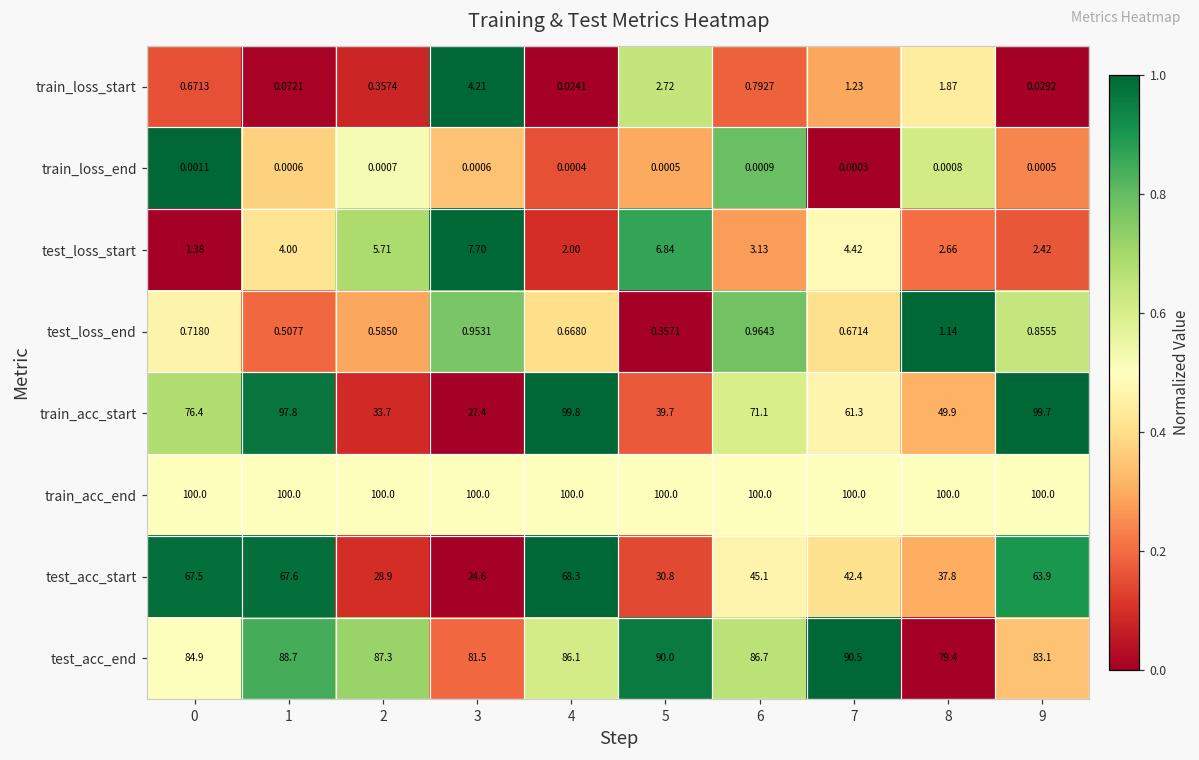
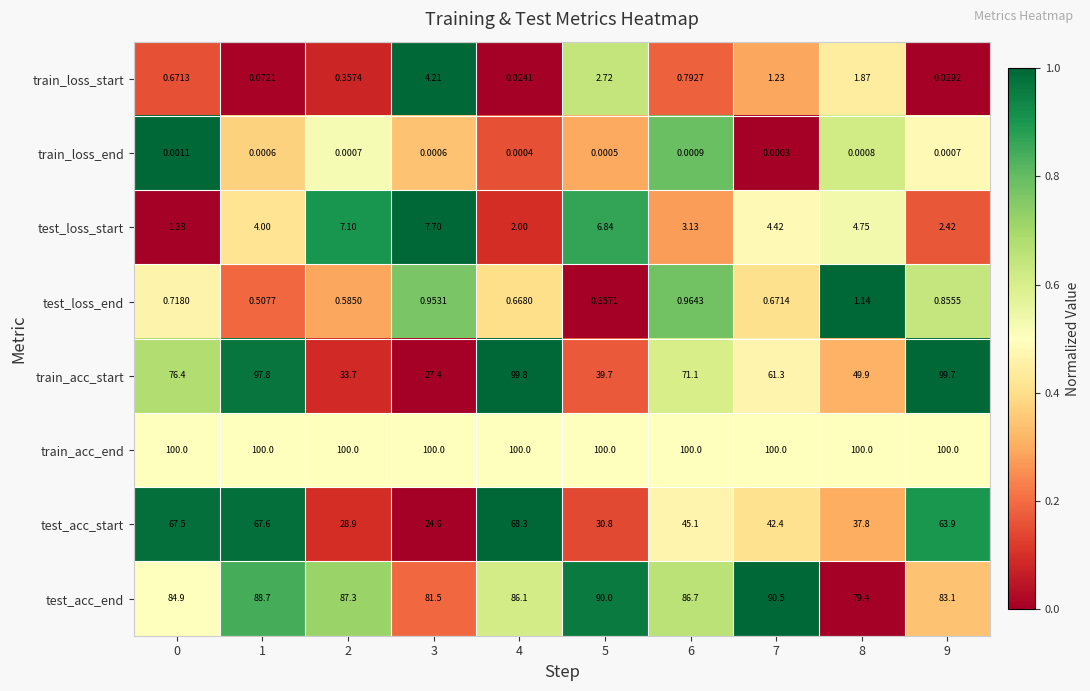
  {
    "train_loss_start": {
      "0": 0.6713,
      "1": 0.0721,
      "2": 0.3574,
      "3": 4.21,
      "4": 0.0241,
      "5": 2.72,
      "6": 0.7927,
      "7": 1.23,
      "8": 1.87,
      "9": 0.0292
    },
    "train_loss_end": {
      "0": 0.0011,
      "1": 0.0006,
      "2": 0.0007,
      "3": 0.0006,
      "4": 0.0004,
      "5": 0.0005,
      "6": 0.0009,
      "7": 0.0003,
      "8": 0.0008,
-     "9": 0.0005
+     "9": 0.0007
    },
    "test_loss_start": {
      "0": 1.38,
      "1": 4.00,
-     "2": 5.71,
+     "2": 7.10,
      "3": 7.70,
      "4": 2.00,
      "5": 6.84,
      "6": 3.13,
      "7": 4.42,
-     "8": 2.66,
+     "8": 4.75,
      "9": 2.42
    },
    "test_loss_end": {
      "0": 0.7180,
      "1": 0.5077,
      "2": 0.5850,
      "3": 0.9531,
      "4": 0.6680,
      "5": 0.3571,
      "6": 0.9643,
      "7": 0.6714,
      "8": 1.14,
      "9": 0.8555
    },
    "train_acc_start": {
      "0": 76.4,
      "1": 97.8,
      "2": 33.7,
      "3": 27.4,
      "4": 99.8,
      "5": 39.7,
      "6": 71.1,
      "7": 61.3,
      "8": 49.9,
      "9": 99.7
    },
    "train_acc_end": {
      "0": 100.0,
      "1": 100.0,
      "2": 100.0,
      "3": 100.0,
      "4": 100.0,
      "5": 100.0,
      "6": 100.0,
      "7": 100.0,
      "8": 100.0,
      "9": 100.0
    },
    "test_acc_start": {
      "0": 67.5,
      "1": 67.6,
      "2": 28.9,
      "3": 24.6,
      "4": 68.3,
      "5": 30.8,
      "6": 45.1,
      "7": 42.4,
      "8": 37.8,
      "9": 63.9
    },
    "test_acc_end": {
      "0": 84.9,
      "1": 88.7,
      "2": 87.3,
      "3": 81.5,
      "4": 86.1,
      "5": 90.0,
      "6": 86.7,
      "7": 90.5,
      "8": 79.4,
      "9": 83.1
    }
  }
